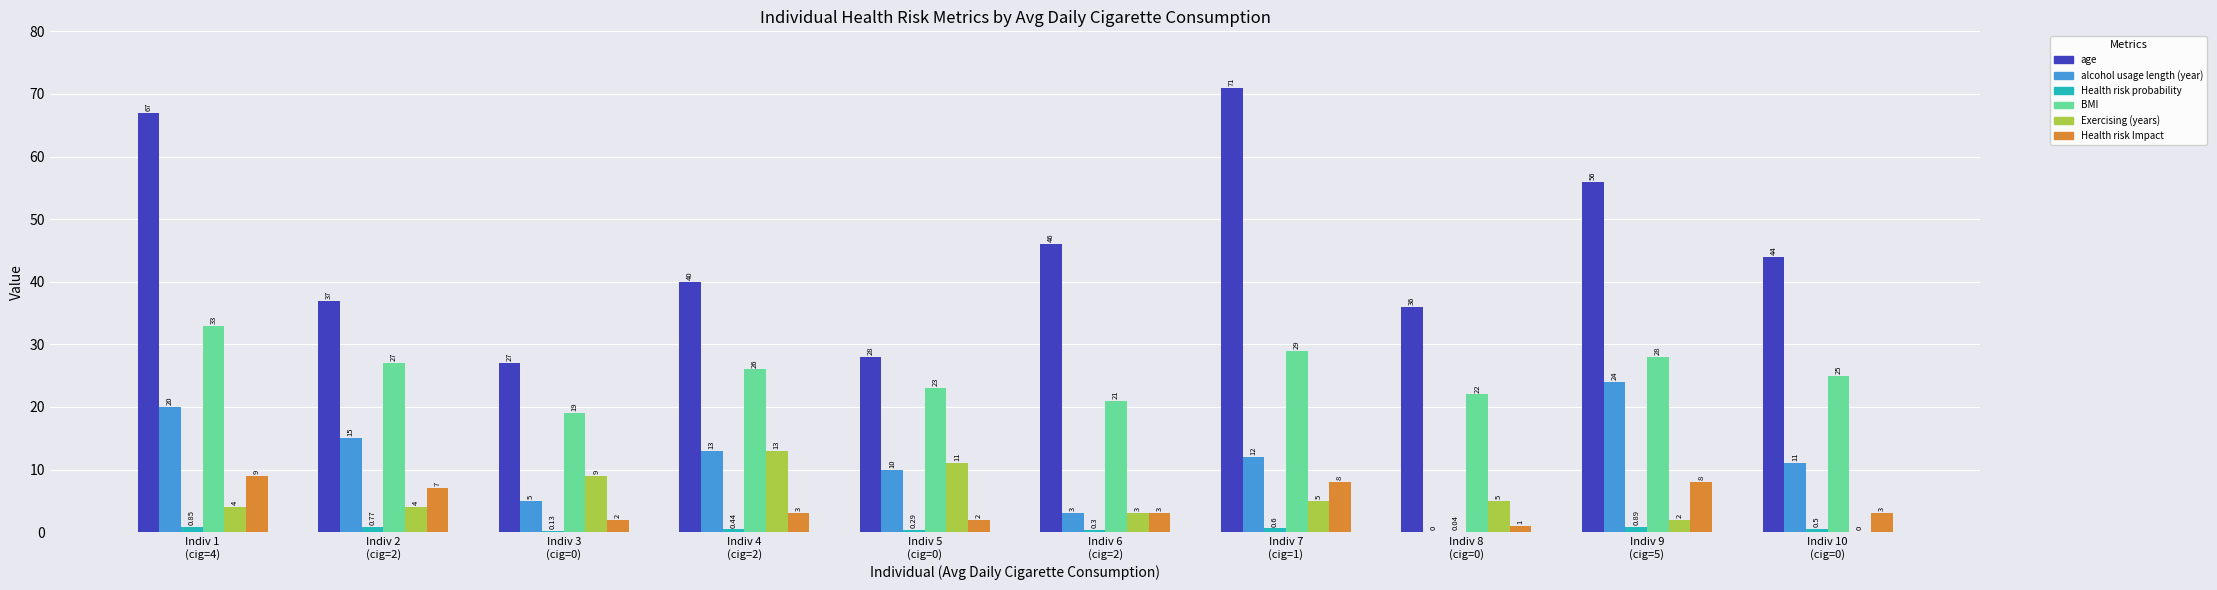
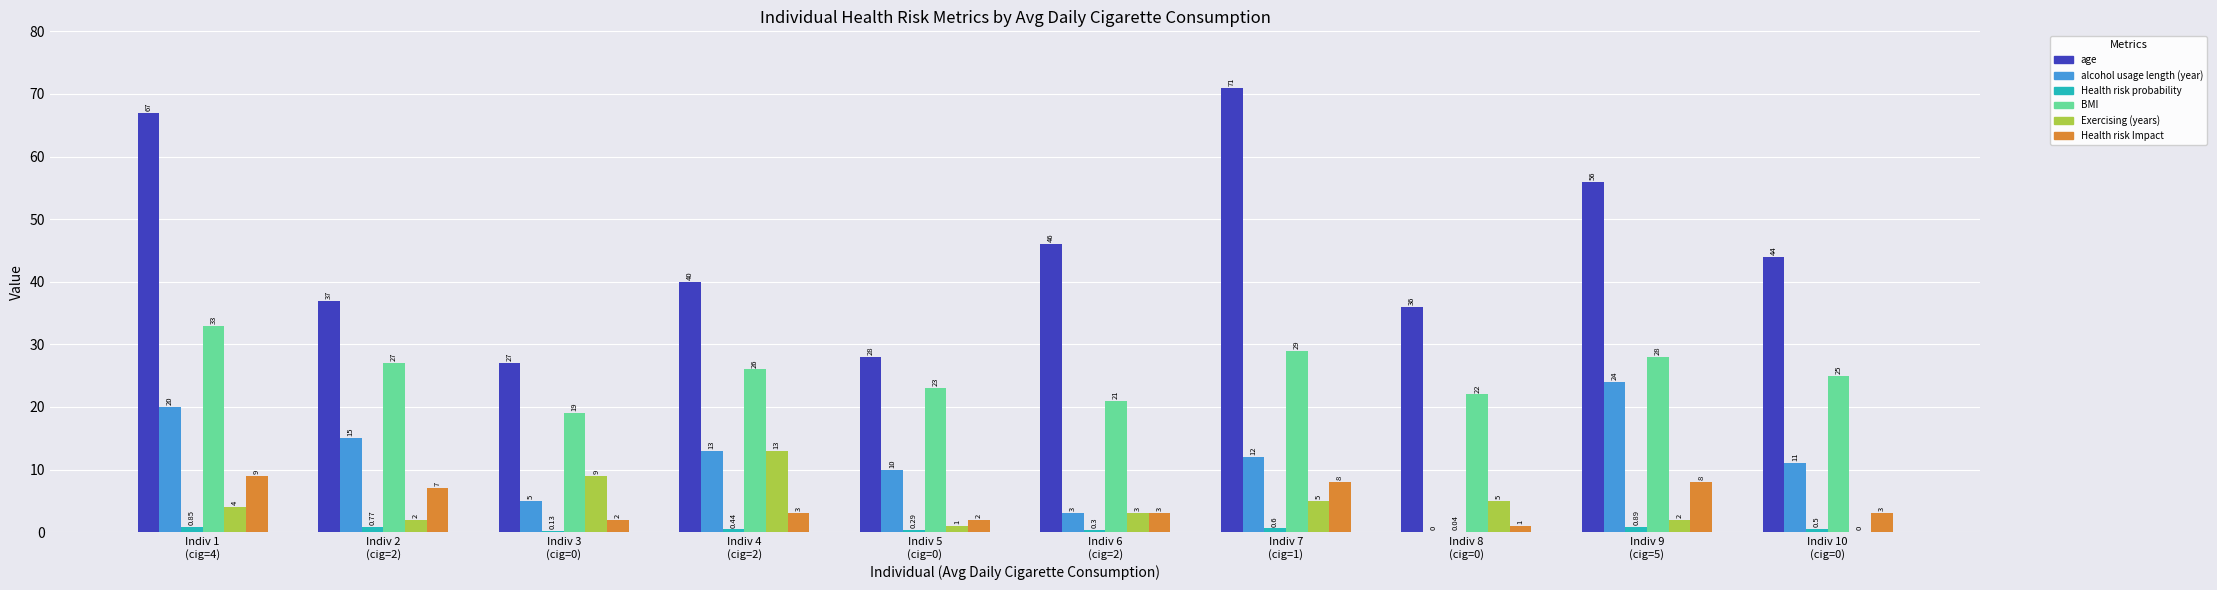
  {
    "age": {
      "Indiv 1 (cig=4)": 67,
      "Indiv 2 (cig=2)": 37,
      "Indiv 3 (cig=0)": 27,
      "Indiv 4 (cig=2)": 40,
      "Indiv 5 (cig=0)": 28,
      "Indiv 6 (cig=2)": 46,
      "Indiv 7 (cig=1)": 71,
      "Indiv 8 (cig=0)": 36,
      "Indiv 9 (cig=5)": 56,
      "Indiv 10 (cig=0)": 44
    },
    "BMI": {
      "Indiv 1 (cig=4)": 33,
      "Indiv 2 (cig=2)": 27,
      "Indiv 3 (cig=0)": 19,
      "Indiv 4 (cig=2)": 26,
      "Indiv 5 (cig=0)": 23,
      "Indiv 6 (cig=2)": 21,
      "Indiv 7 (cig=1)": 29,
      "Indiv 8 (cig=0)": 22,
      "Indiv 9 (cig=5)": 28,
      "Indiv 10 (cig=0)": 25
    },
    "Exercising (years)": {
      "Indiv 1 (cig=4)": 4,
-     "Indiv 2 (cig=2)": 4,
+     "Indiv 2 (cig=2)": 2,
      "Indiv 3 (cig=0)": 9,
      "Indiv 4 (cig=2)": 13,
-     "Indiv 5 (cig=0)": 11,
+     "Indiv 5 (cig=0)": 1,
      "Indiv 6 (cig=2)": 3,
      "Indiv 7 (cig=1)": 5,
      "Indiv 8 (cig=0)": 5,
      "Indiv 9 (cig=5)": 2,
      "Indiv 10 (cig=0)": 0
    },
    "Health risk Impact": {
      "Indiv 1 (cig=4)": 9,
      "Indiv 2 (cig=2)": 7,
      "Indiv 3 (cig=0)": 2,
      "Indiv 4 (cig=2)": 3,
      "Indiv 5 (cig=0)": 2,
      "Indiv 6 (cig=2)": 3,
      "Indiv 7 (cig=1)": 8,
      "Indiv 8 (cig=0)": 1,
      "Indiv 9 (cig=5)": 8,
      "Indiv 10 (cig=0)": 3
    }
  }
